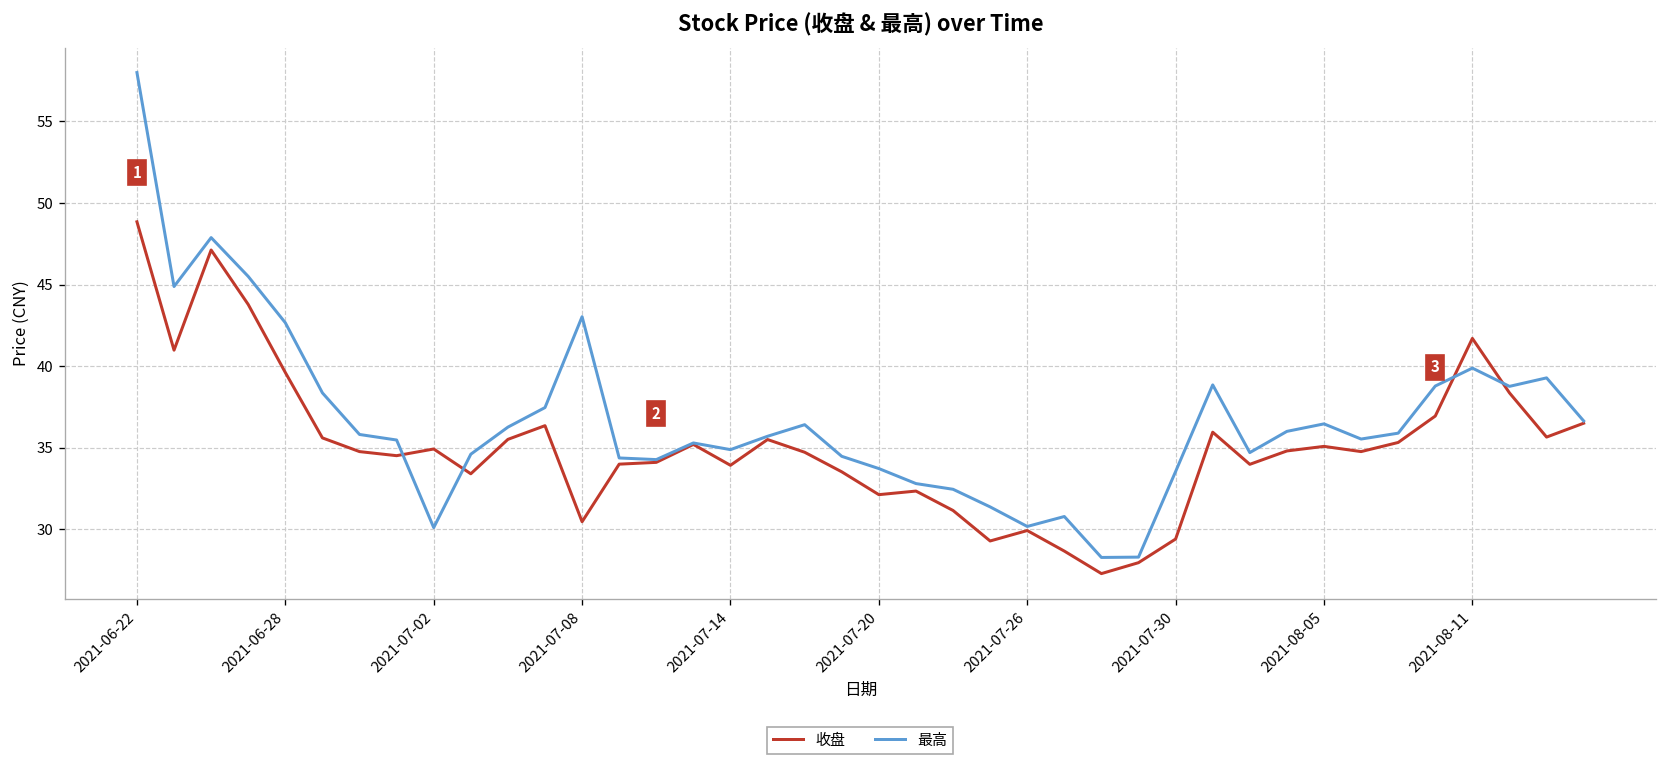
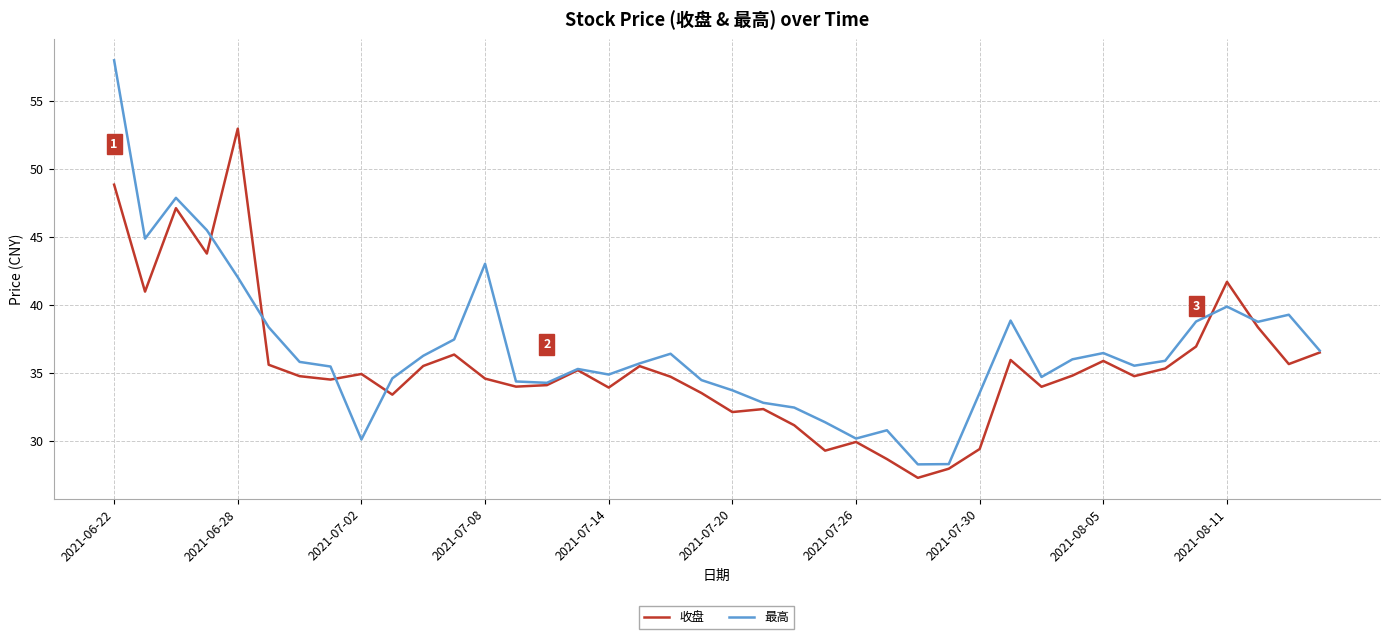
  {
    "收盘": {
      "2021-06-22": 48.9,
-     "2021-06-28": 39.6,
+     "2021-06-28": 53.0,
      "2021-07-02": 34.9,
-     "2021-07-08": 30.5,
+     "2021-07-08": 34.6,
      "2021-07-14": 33.9,
      "2021-07-20": 32.1,
      "2021-07-26": 29.9,
      "2021-07-30": 29.4,
-     "2021-08-05": 35.1,
+     "2021-08-05": 35.9,
      "2021-08-11": 41.7
    },
    "最高": {
      "2021-06-22": 58.0,
-     "2021-06-28": 42.7,
+     "2021-06-28": 42.0,
      "2021-07-02": 30.1,
      "2021-07-08": 43.0,
      "2021-07-14": 34.9,
      "2021-07-20": 33.7,
      "2021-07-26": 30.2,
      "2021-07-30": 33.5,
      "2021-08-05": 36.5,
      "2021-08-11": 39.9
    }
  }
